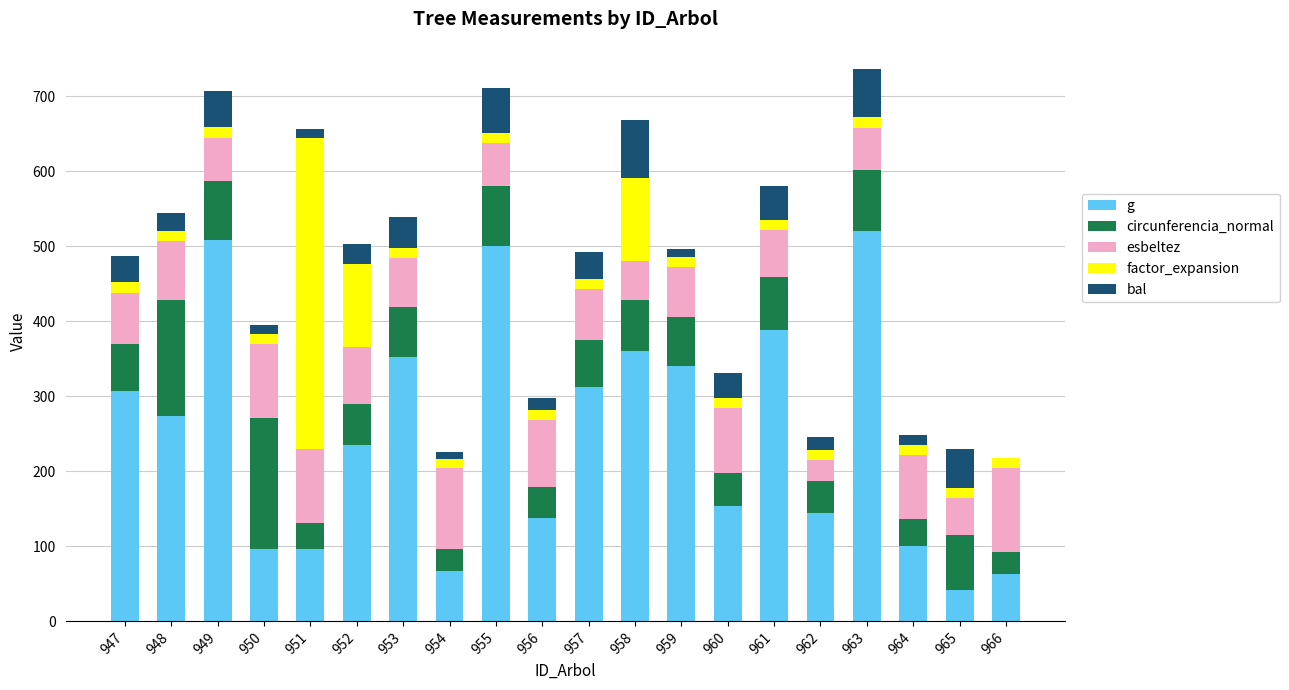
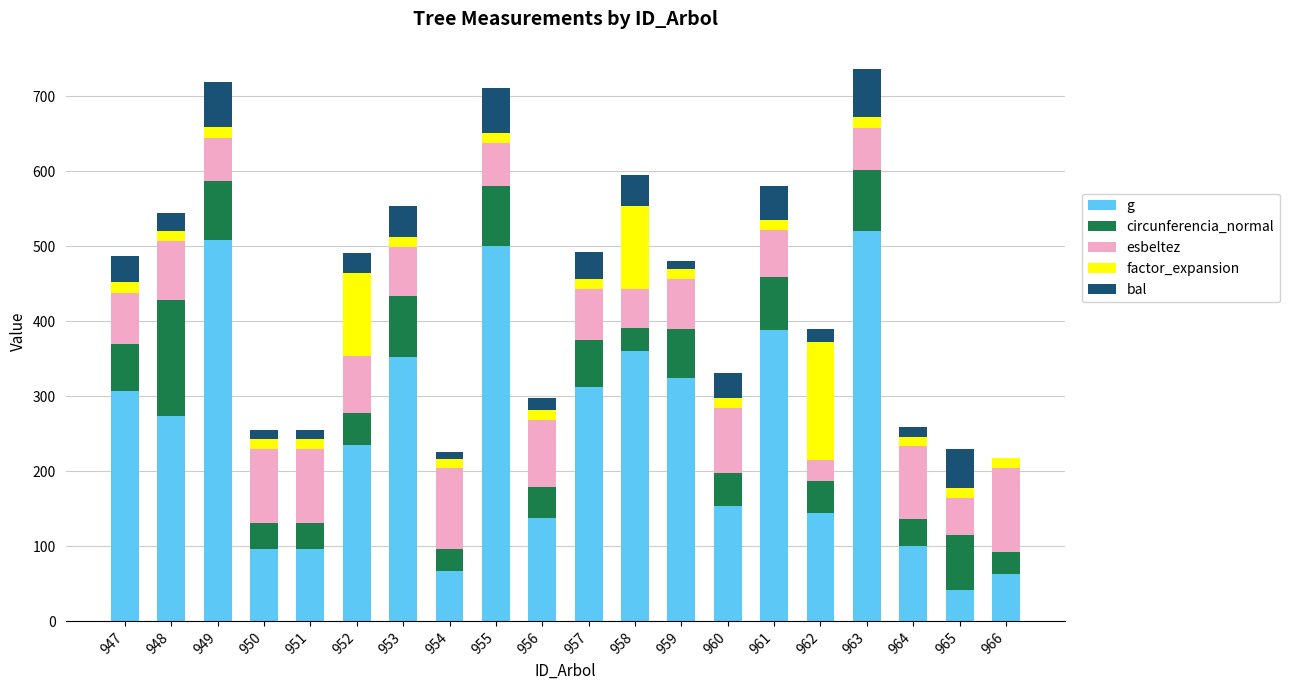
  {
    "g": {
      "947": 310,
      "948": 270,
      "949": 510,
      "950": 100,
      "951": 100,
      "952": 240,
      "953": 350,
      "954": 70,
      "955": 500,
      "956": 140,
      "957": 310,
      "958": 360,
-     "959": 340,
+     "959": 320,
      "960": 150,
      "961": 390,
      "962": 140,
      "963": 520,
      "964": 100,
      "965": 40,
      "966": 60
    },
    "circunferencia_normal": {
      "947": 60,
      "948": 160,
      "949": 80,
-     "950": 170,
+     "950": 30,
      "951": 30,
-     "952": 50,
-     "953": 70,
+     "952": 40,
+     "953": 80,
      "954": 30,
      "955": 80,
      "956": 40,
      "957": 60,
-     "958": 70,
+     "958": 30,
      "959": 70,
      "960": 40,
      "961": 70,
      "962": 40,
      "963": 80,
      "964": 40,
      "965": 70,
      "966": 30
    },
    "esbeltez": {
      "947": 70,
      "948": 80,
      "949": 60,
      "950": 100,
      "951": 100,
      "952": 80,
      "953": 70,
      "954": 110,
      "955": 60,
      "956": 90,
      "957": 70,
      "958": 50,
      "959": 70,
      "960": 90,
      "961": 60,
      "962": 30,
      "963": 60,
-     "964": 90,
+     "964": 100,
      "965": 50,
      "966": 110
    },
    "factor_expansion": {
      "947": 10,
      "948": 10,
      "949": 10,
      "950": 10,
-     "951": 410,
+     "951": 10,
      "952": 110,
      "953": 10,
      "954": 10,
      "955": 10,
      "956": 10,
      "957": 10,
      "958": 110,
      "959": 10,
      "960": 10,
      "961": 10,
-     "962": 10,
+     "962": 160,
      "963": 10,
      "964": 10,
      "965": 10,
      "966": 10
    },
    "bal": {
      "947": 30,
      "948": 20,
-     "949": 50,
+     "949": 60,
      "950": 10,
      "951": 10,
      "952": 30,
      "953": 40,
      "954": 10,
      "955": 60,
      "956": 20,
      "957": 40,
-     "958": 80,
+     "958": 40,
      "959": 10,
      "960": 30,
      "961": 50,
      "962": 20,
      "963": 60,
      "964": 10,
      "965": 50,
      "966": 0
    }
  }
